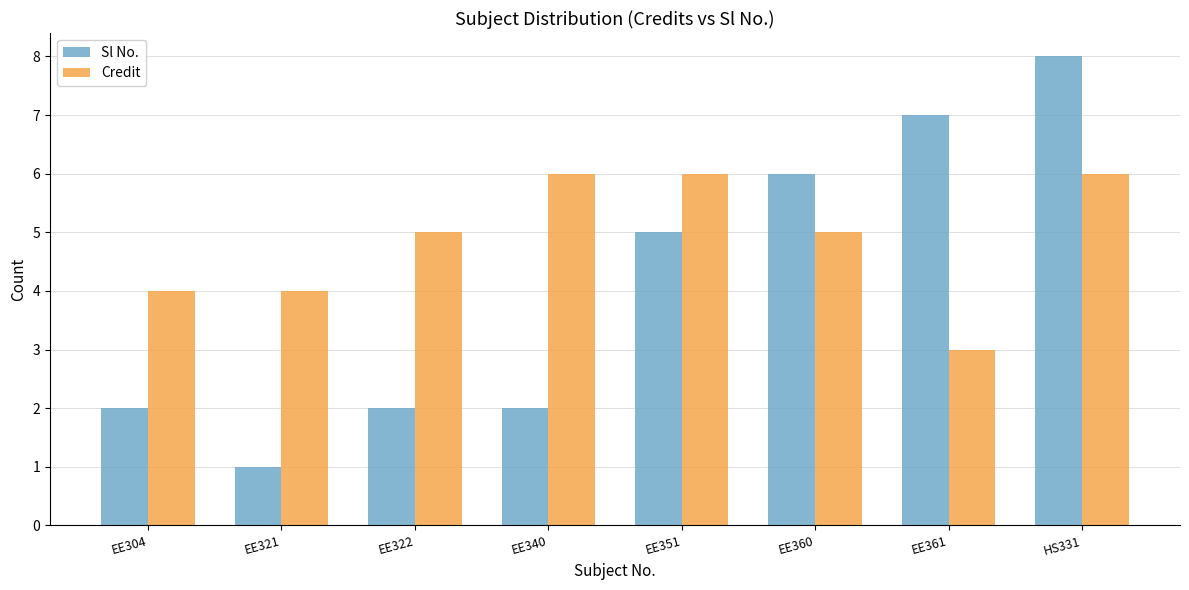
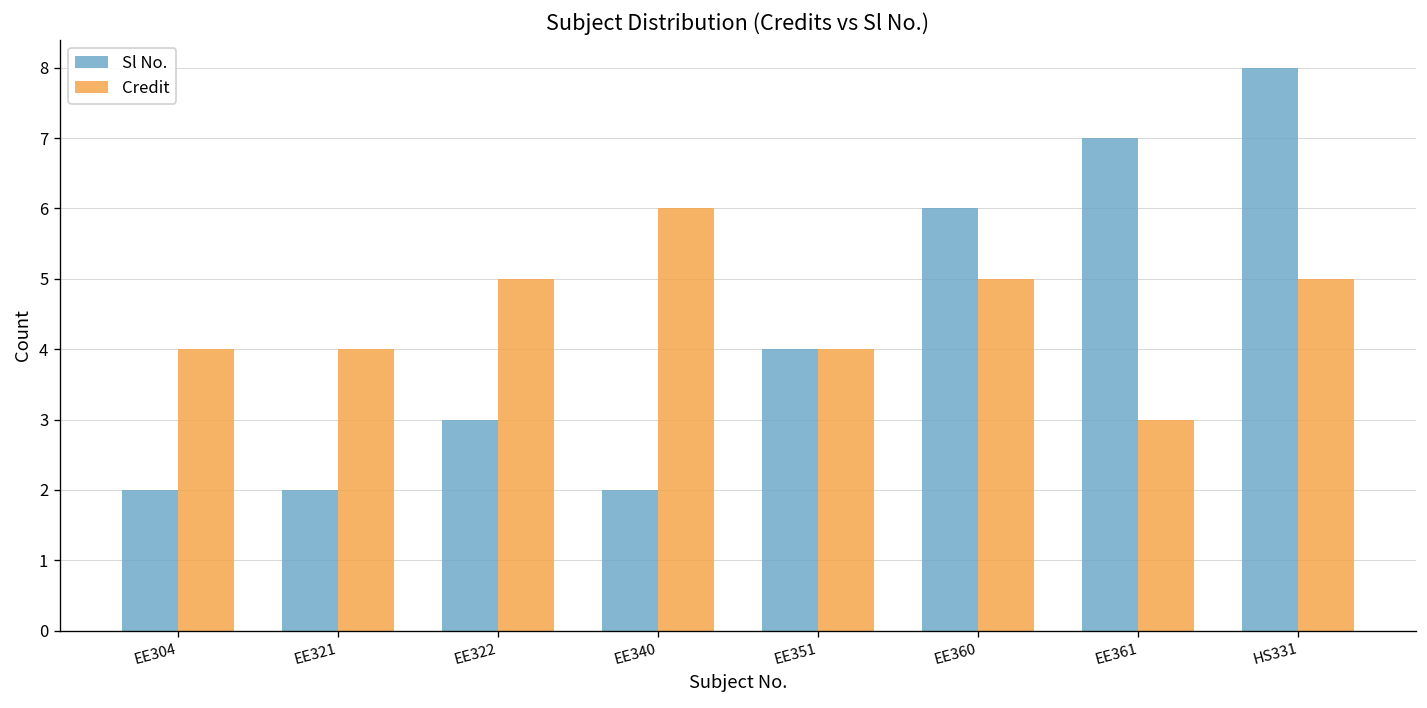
  {
    "Sl No.": {
      "EE304": 2,
-     "EE321": 1,
-     "EE322": 2,
+     "EE321": 2,
+     "EE322": 3,
      "EE340": 2,
-     "EE351": 5,
+     "EE351": 4,
      "EE360": 6,
      "EE361": 7,
      "HS331": 8
    },
    "Credit": {
      "EE304": 4,
      "EE321": 4,
      "EE322": 5,
      "EE340": 6,
-     "EE351": 6,
+     "EE351": 4,
      "EE360": 5,
      "EE361": 3,
-     "HS331": 6
+     "HS331": 5
    }
  }
